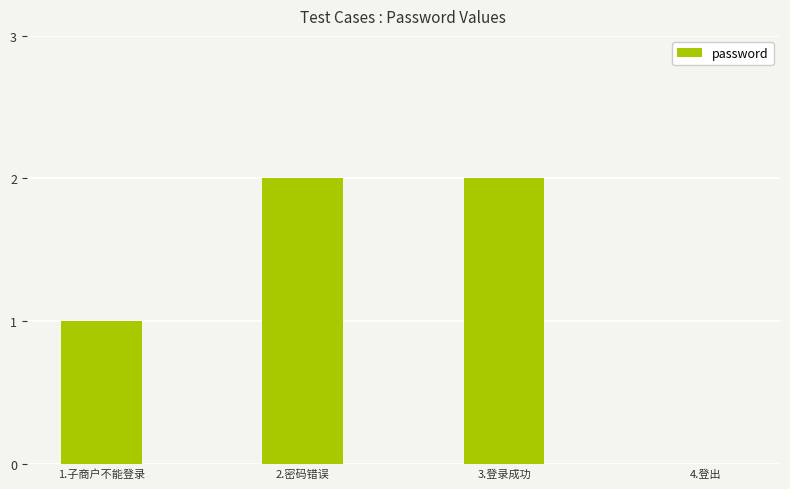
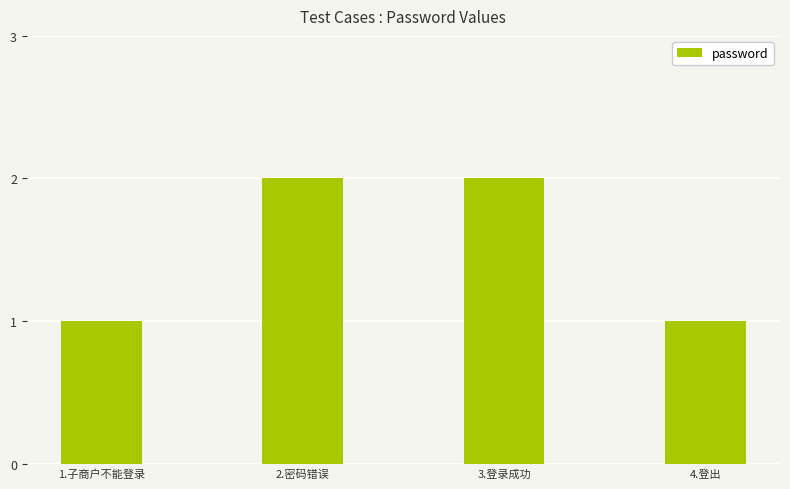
  {
    "1.子商户不能登录": 1,
    "2.密码错误": 2,
    "3.登录成功": 2,
-   "4.登出": 0
+   "4.登出": 1
  }
